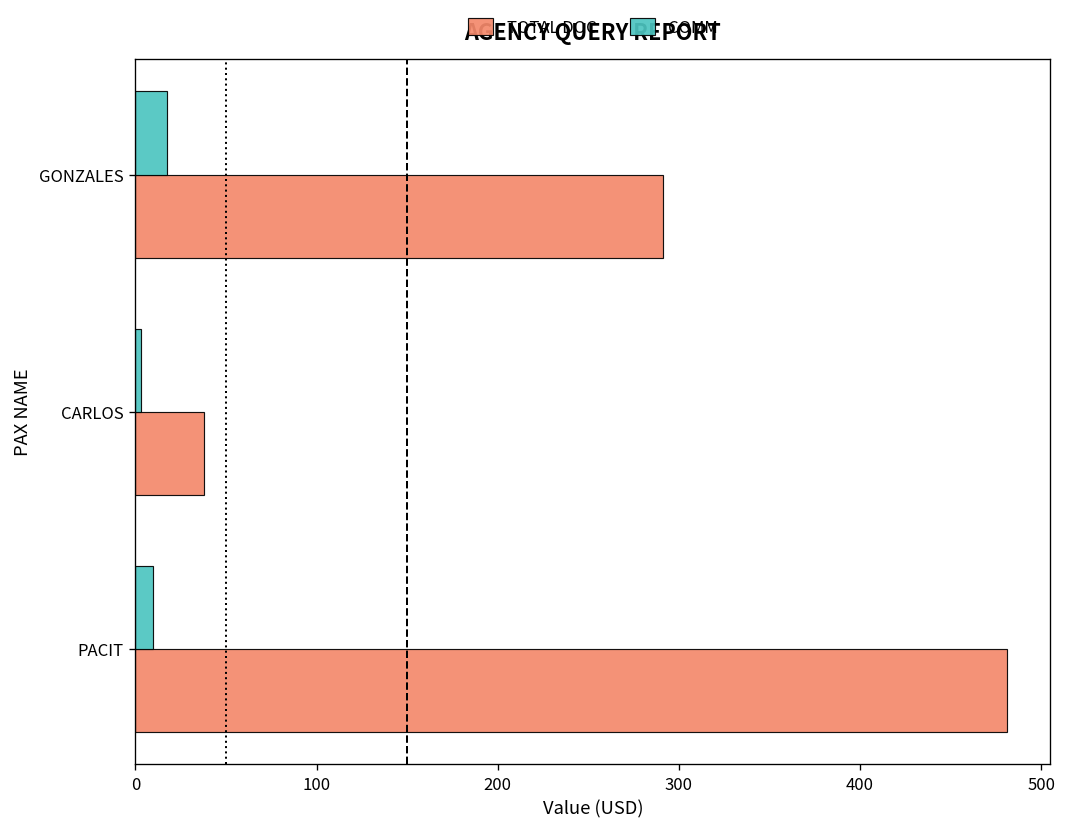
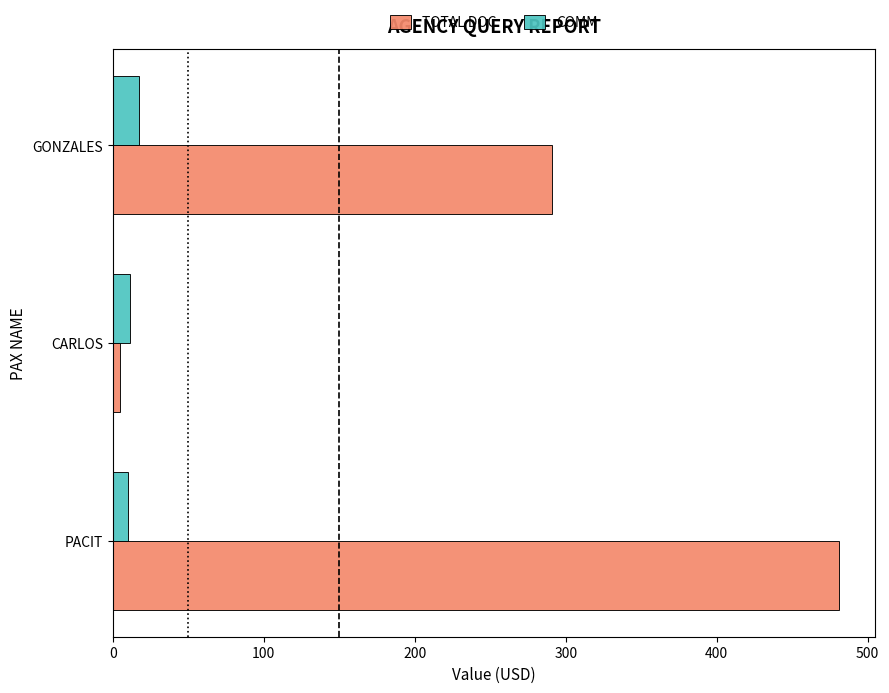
  {
    "TOTAL DOC": {
      "GONZALES": 291,
-     "CARLOS": 38,
+     "CARLOS": 5,
      "PACIT": 481
    },
    "COMM": {
      "GONZALES": 17,
-     "CARLOS": 3,
+     "CARLOS": 11,
      "PACIT": 10
    }
  }
